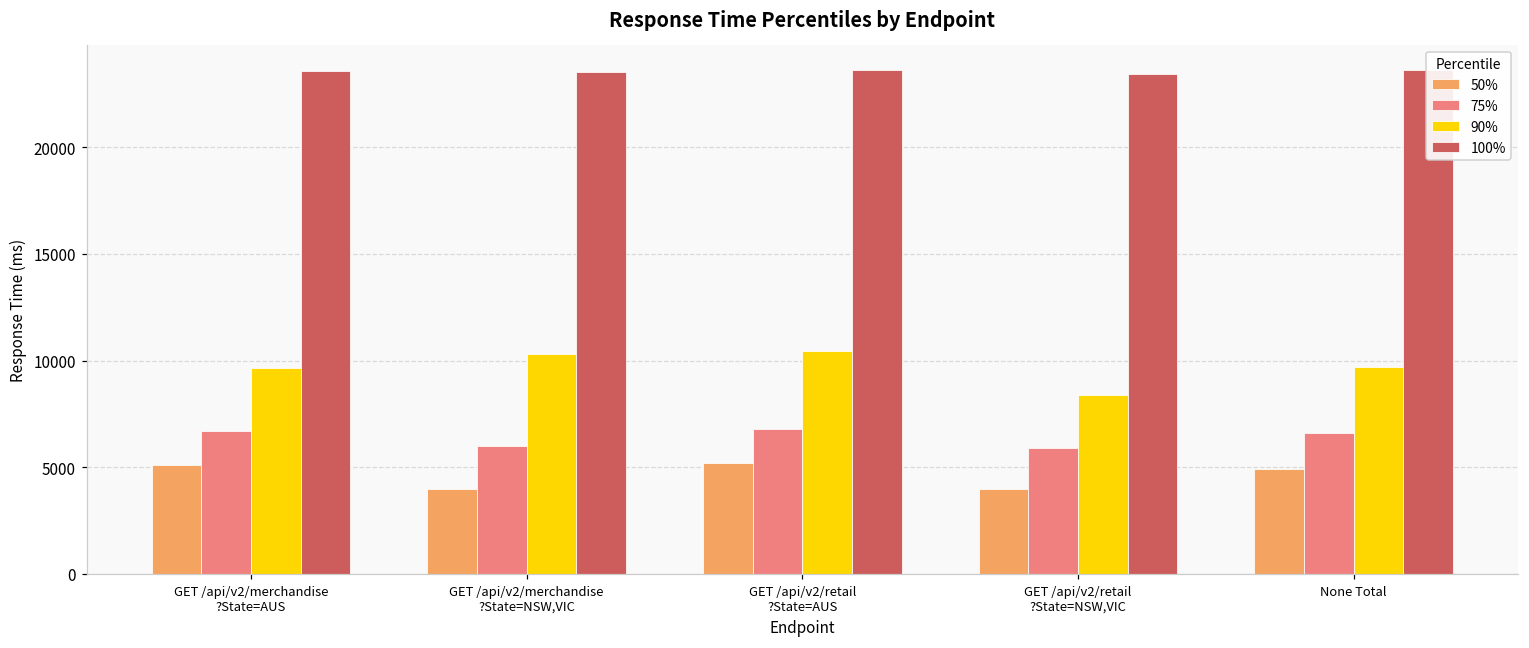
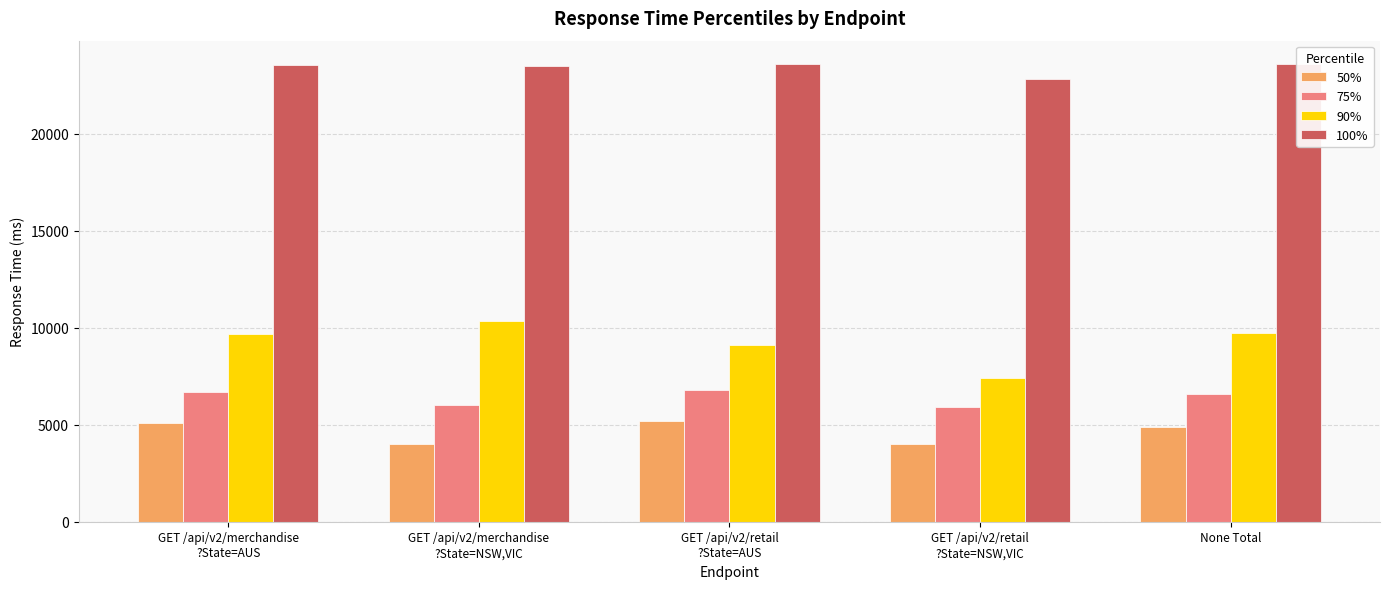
  {
    "90%": {
      "GET /api/v2/merchandise ?State=AUS": 9700,
      "GET /api/v2/merchandise ?State=NSW,VIC": 10300,
-     "GET /api/v2/retail ?State=AUS": 10500,
-     "GET /api/v2/retail ?State=NSW,VIC": 8400,
+     "GET /api/v2/retail ?State=AUS": 9100,
+     "GET /api/v2/retail ?State=NSW,VIC": 7400,
      "None Total": 9700
    },
    "100%": {
      "GET /api/v2/merchandise ?State=AUS": 23600,
      "GET /api/v2/merchandise ?State=NSW,VIC": 23500,
      "GET /api/v2/retail ?State=AUS": 23600,
-     "GET /api/v2/retail ?State=NSW,VIC": 23400
+     "GET /api/v2/retail ?State=NSW,VIC": 22800
    }
  }
